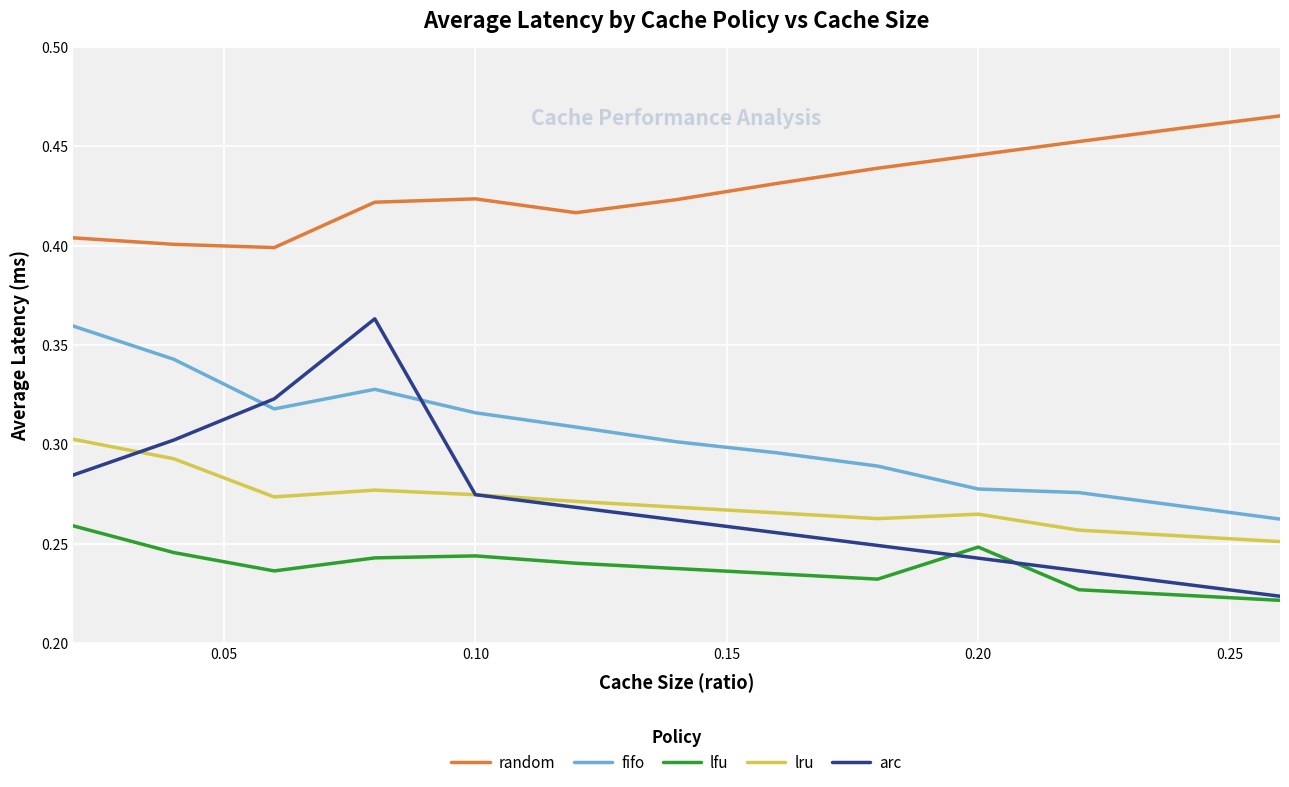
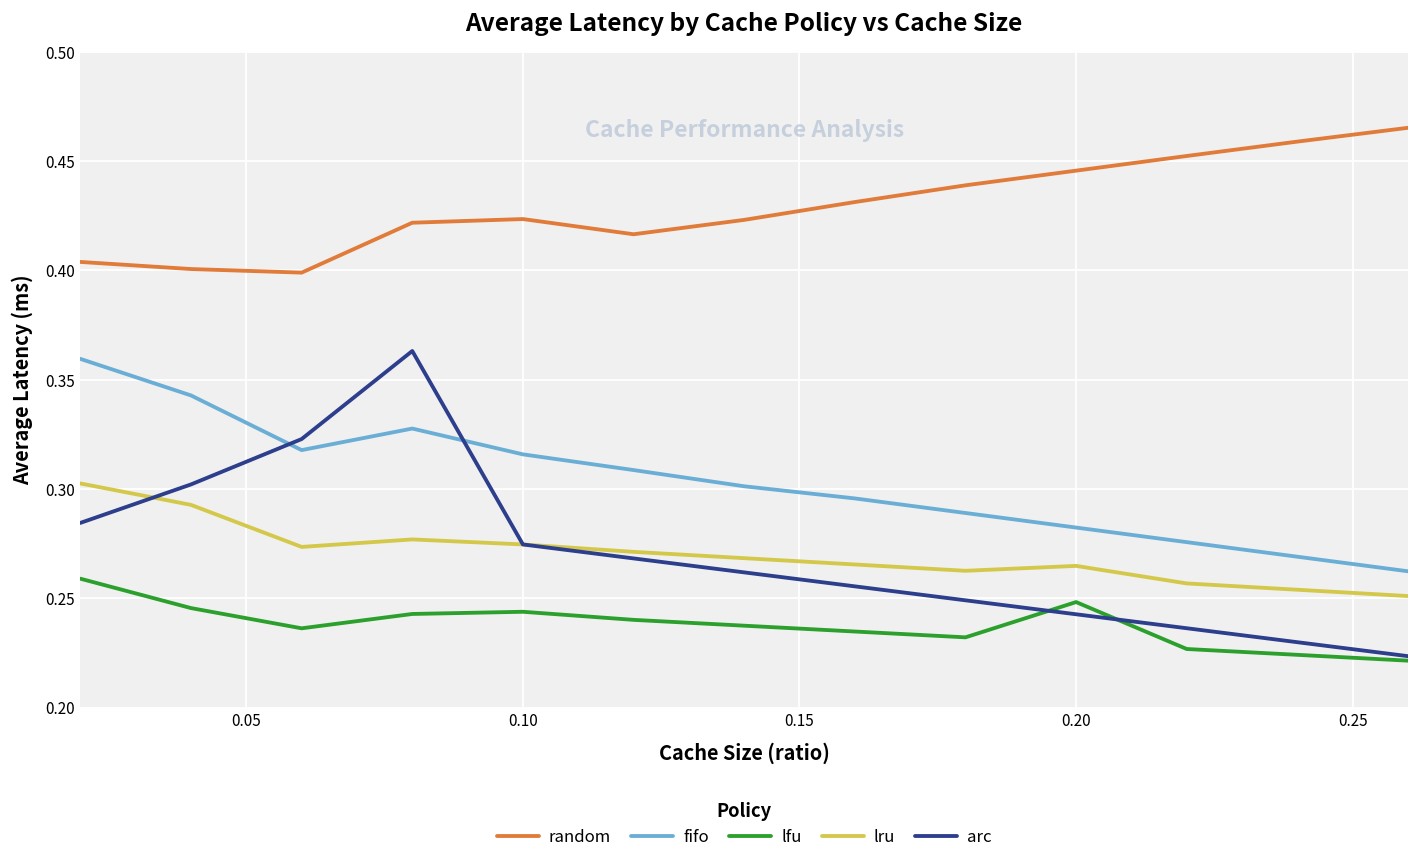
  {
    "random": {
      "0.10": 0.423,
      "0.20": 0.446
    },
    "fifo": {
      "0.10": 0.316,
-     "0.20": 0.277
+     "0.20": 0.282
    },
    "lfu": {
      "0.10": 0.244,
      "0.20": 0.248
    },
    "lru": {
      "0.20": 0.265
    },
    "arc": {
      "0.20": 0.243
    }
  }
